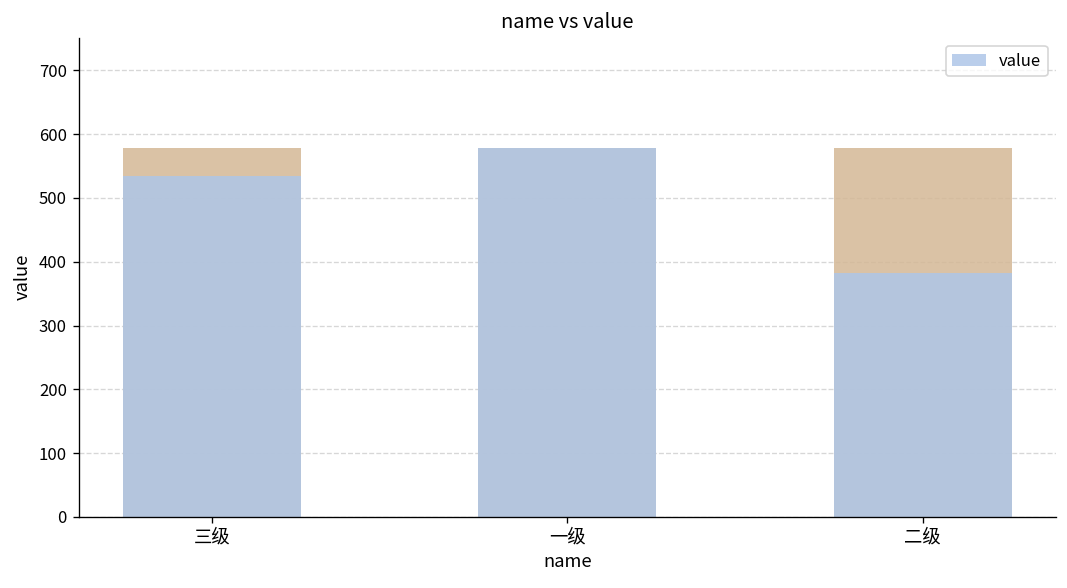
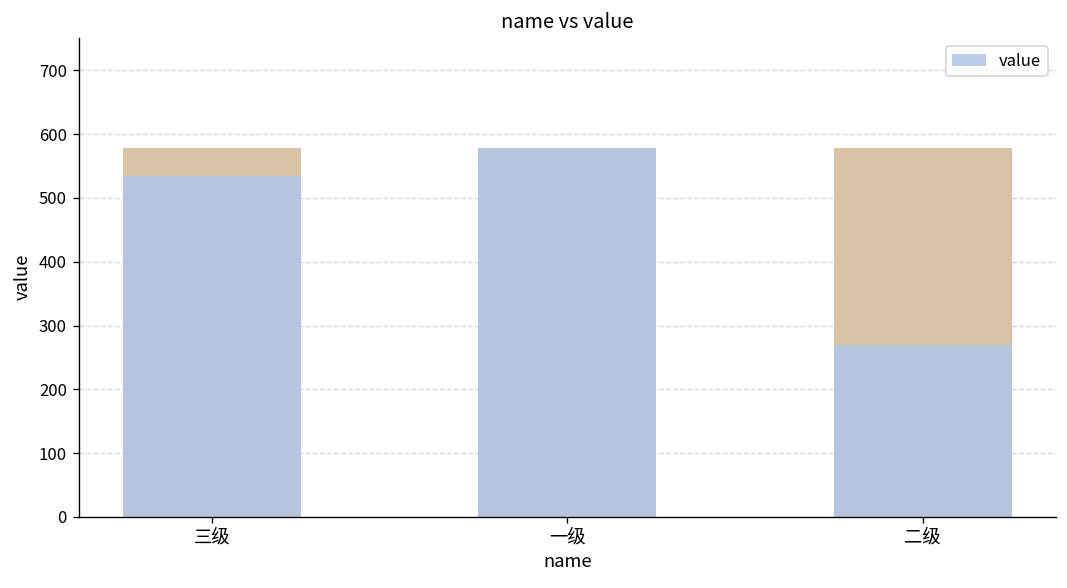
  {
    "value": {
      "一级": 580,
-     "二级": 380
+     "二级": 270
    }
  }
